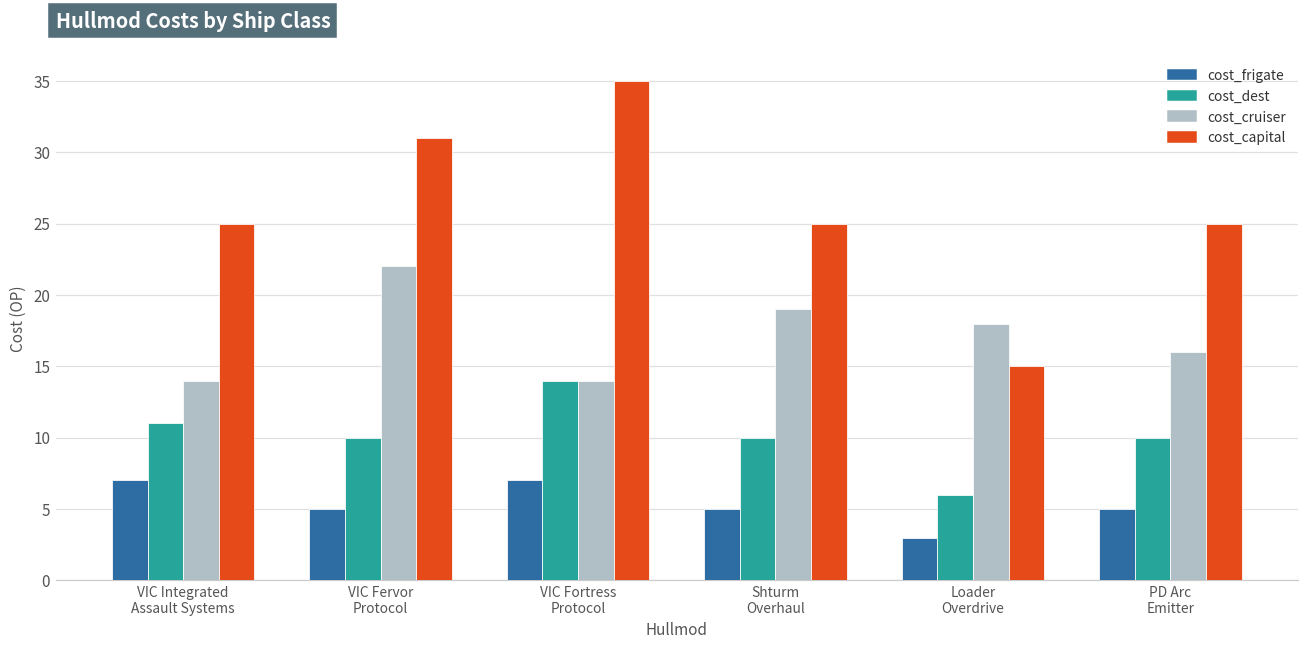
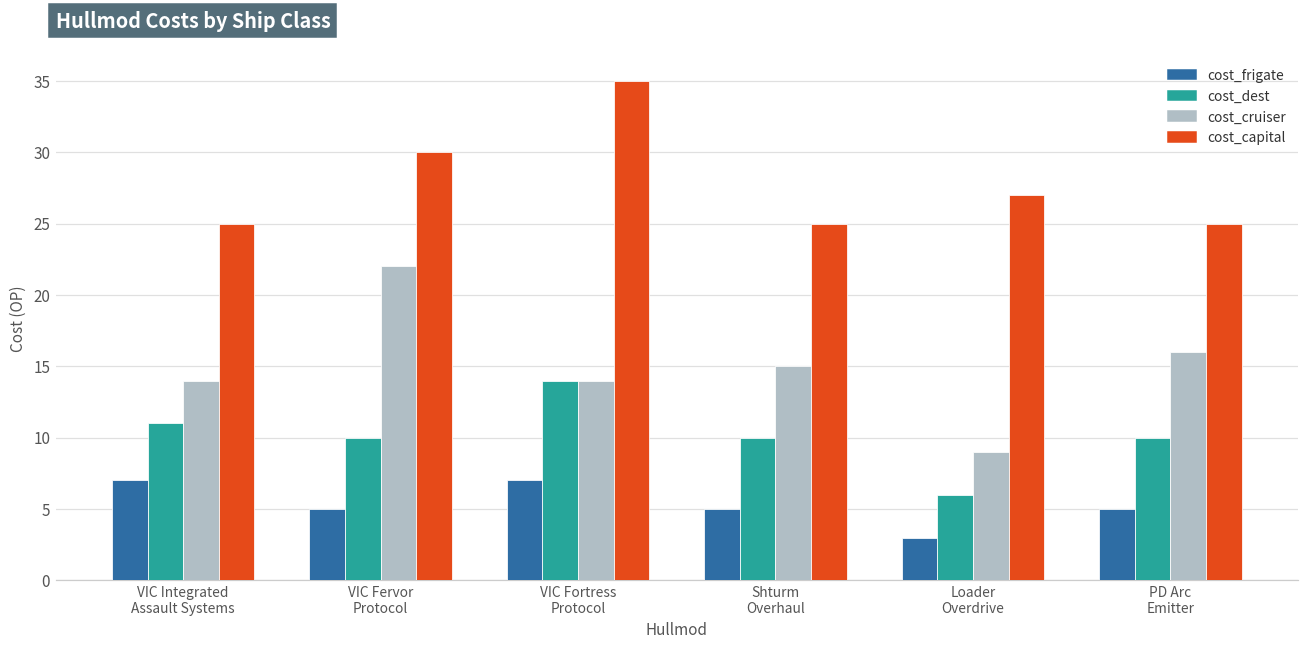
  {
    "cost_cruiser": {
      "VIC Integrated Assault Systems": 14,
      "VIC Fervor Protocol": 22,
      "VIC Fortress Protocol": 14,
-     "Shturm Overhaul": 19,
-     "Loader Overdrive": 18,
+     "Shturm Overhaul": 15,
+     "Loader Overdrive": 9,
      "PD Arc Emitter": 16
    },
    "cost_capital": {
      "VIC Integrated Assault Systems": 25,
-     "VIC Fervor Protocol": 31,
+     "VIC Fervor Protocol": 30,
      "VIC Fortress Protocol": 35,
      "Shturm Overhaul": 25,
-     "Loader Overdrive": 15,
+     "Loader Overdrive": 27,
      "PD Arc Emitter": 25
    }
  }
